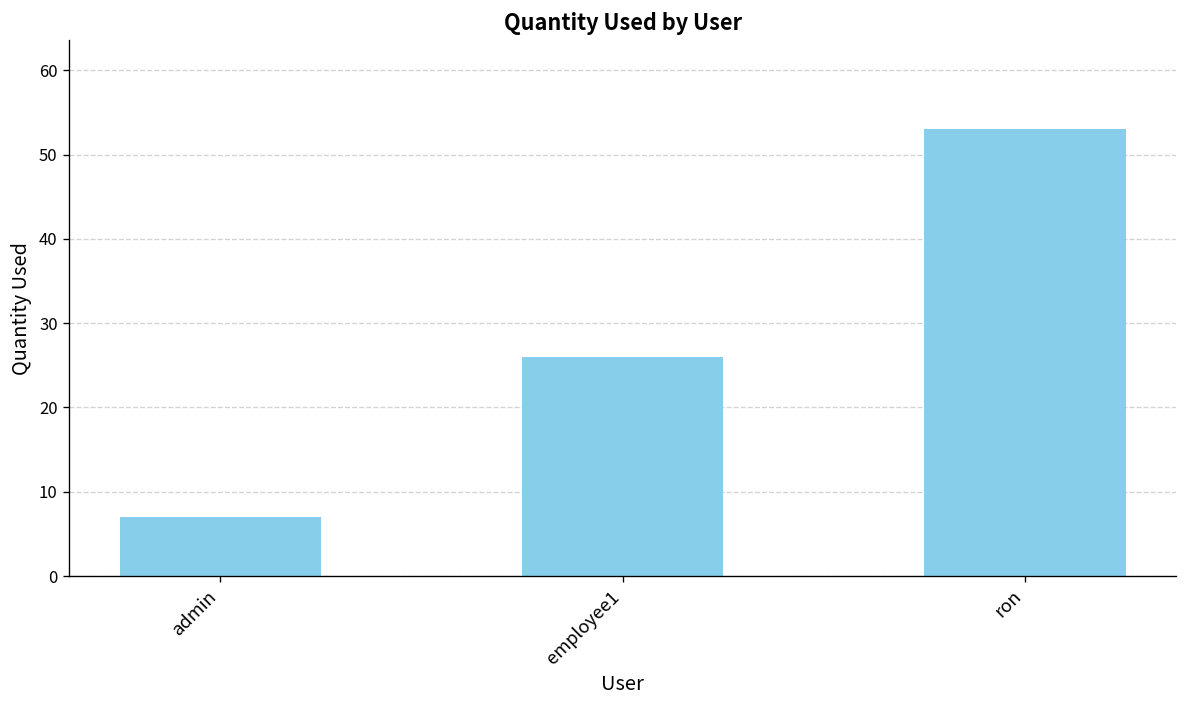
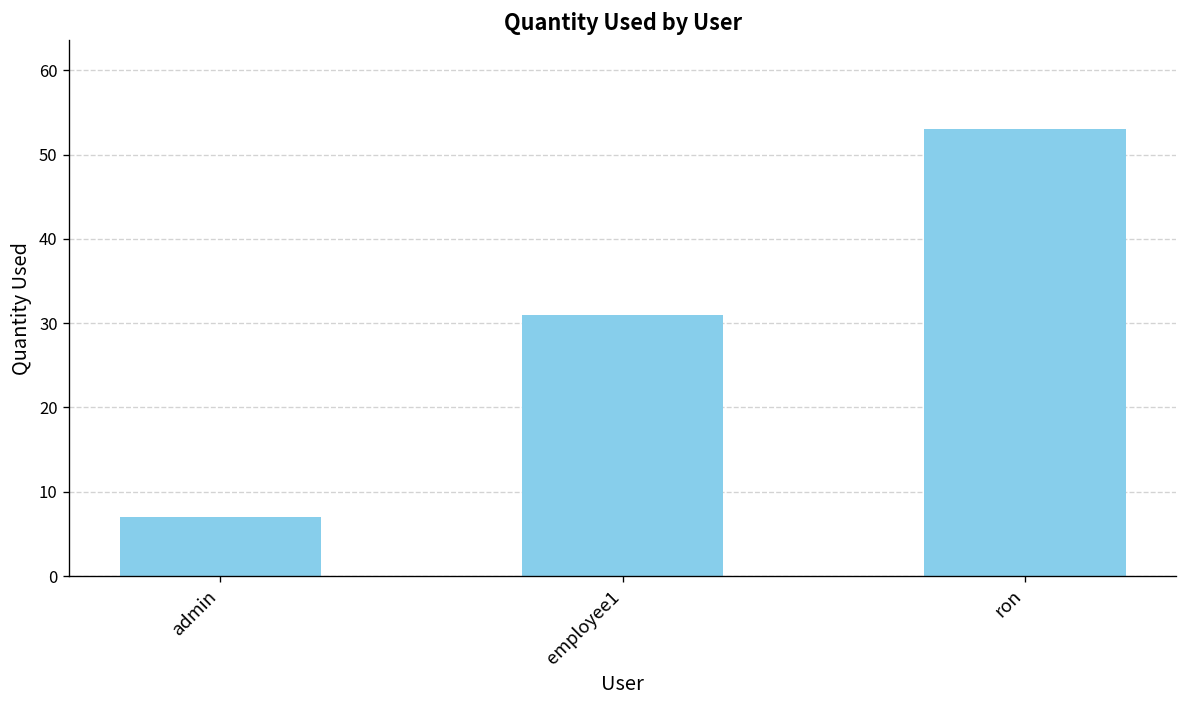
  {
    "admin": 7,
-   "employee1": 26,
+   "employee1": 31,
    "ron": 53
  }
